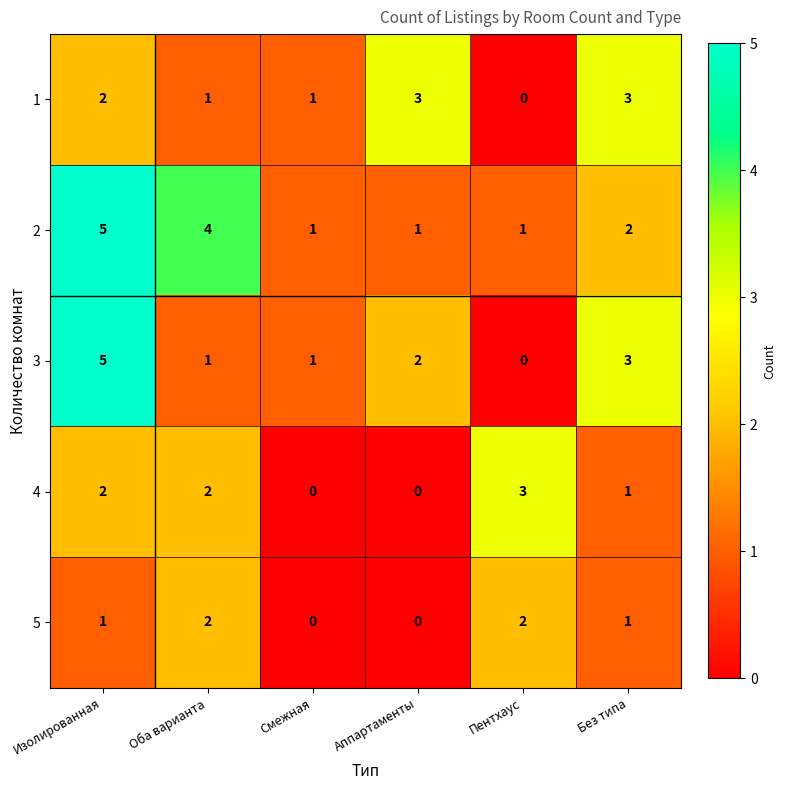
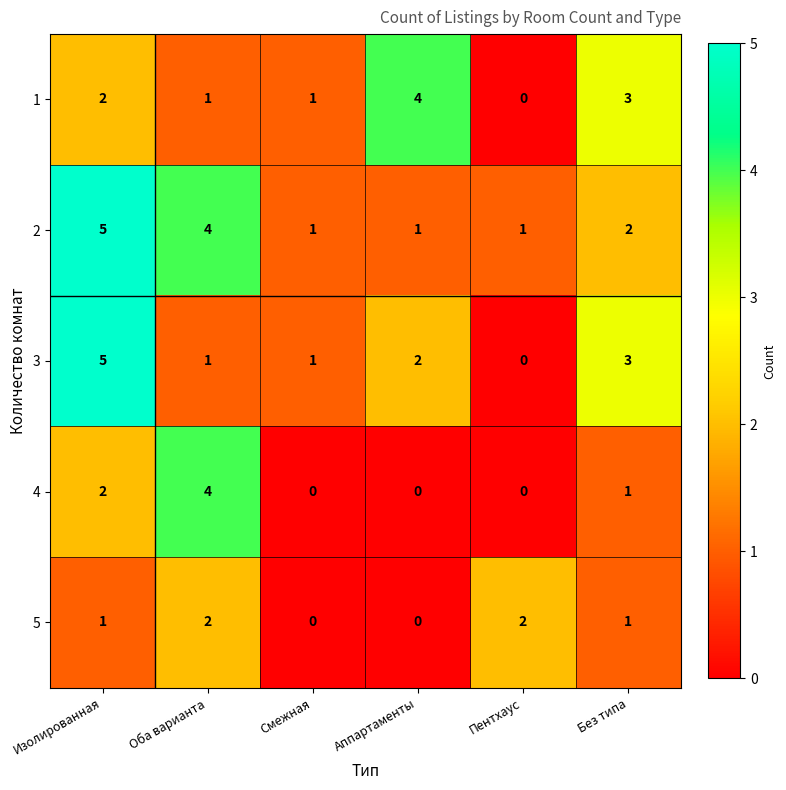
  {
    "1": {
      "Изолированная": 2,
      "Оба варианта": 1,
      "Смежная": 1,
-     "Аппартаменты": 3,
+     "Аппартаменты": 4,
      "Пентхаус": 0,
      "Без типа": 3
    },
    "2": {
      "Изолированная": 5,
      "Оба варианта": 4,
      "Смежная": 1,
      "Аппартаменты": 1,
      "Пентхаус": 1,
      "Без типа": 2
    },
    "3": {
      "Изолированная": 5,
      "Оба варианта": 1,
      "Смежная": 1,
      "Аппартаменты": 2,
      "Пентхаус": 0,
      "Без типа": 3
    },
    "4": {
      "Изолированная": 2,
-     "Оба варианта": 2,
+     "Оба варианта": 4,
      "Смежная": 0,
      "Аппартаменты": 0,
-     "Пентхаус": 3,
+     "Пентхаус": 0,
      "Без типа": 1
    },
    "5": {
      "Изолированная": 1,
      "Оба варианта": 2,
      "Смежная": 0,
      "Аппартаменты": 0,
      "Пентхаус": 2,
      "Без типа": 1
    }
  }
